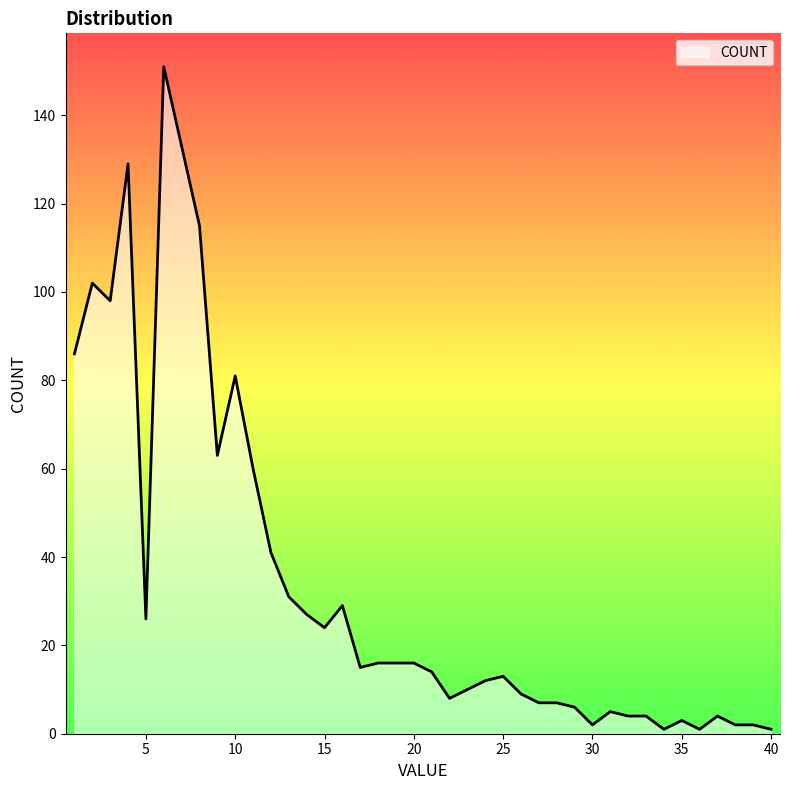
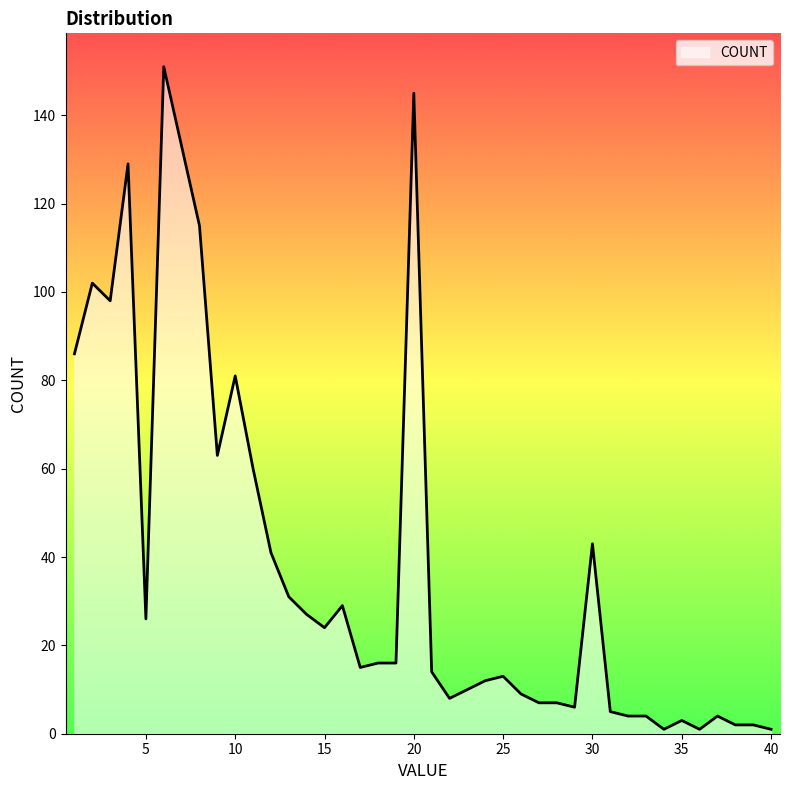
  {
    "5": 26,
    "10": 81,
    "15": 24,
-   "20": 16,
+   "20": 145,
    "25": 13,
-   "30": 2,
+   "30": 43,
    "35": 3,
    "40": 1
  }
